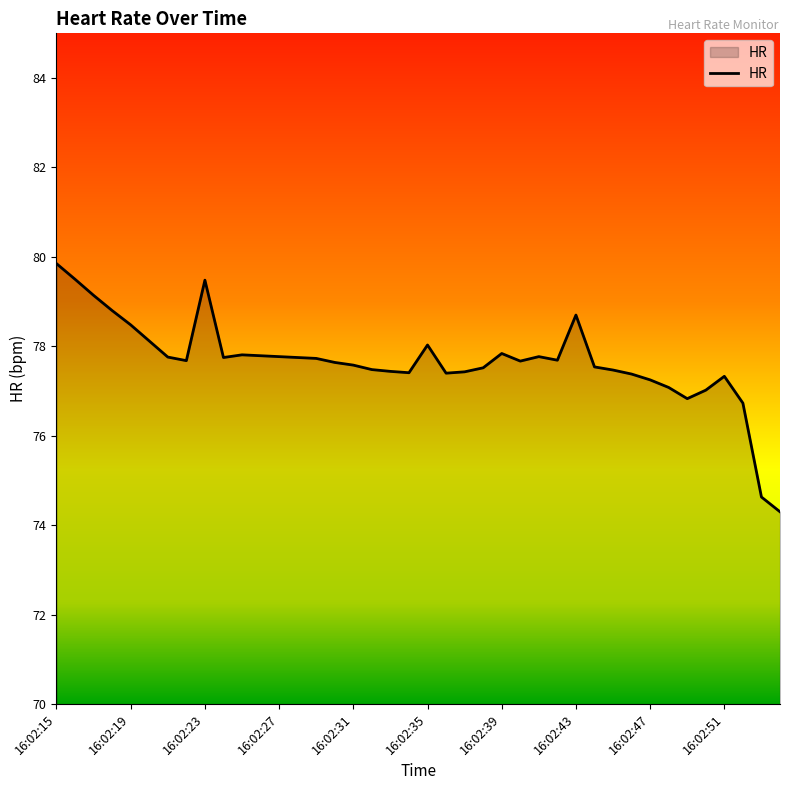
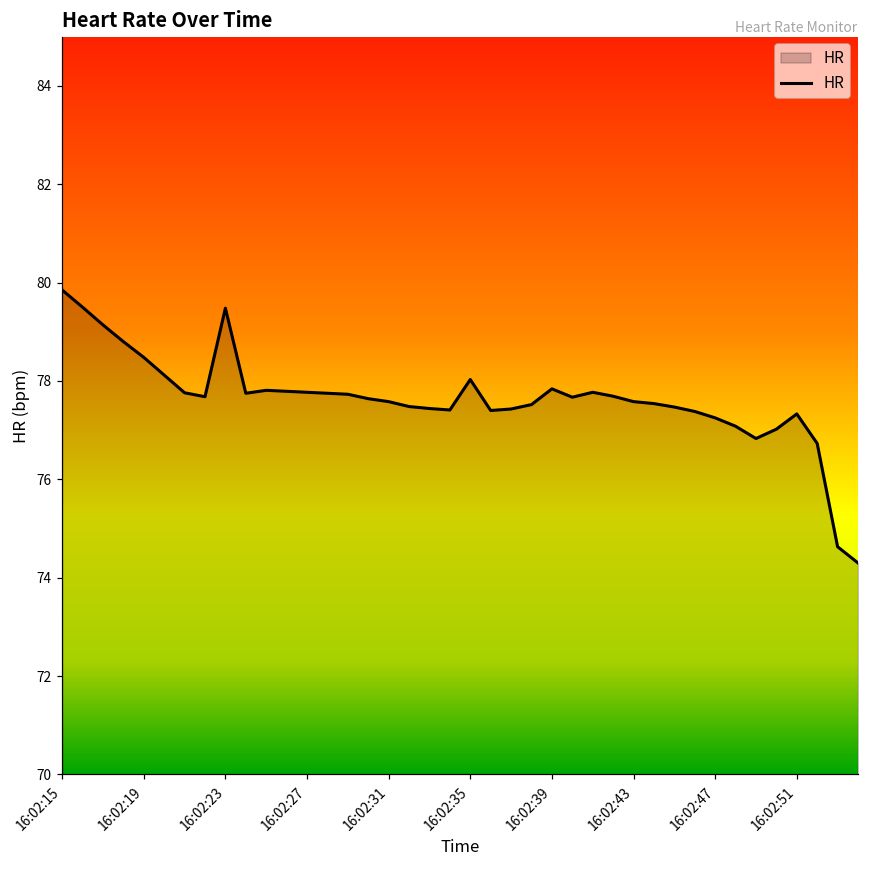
  {
    "16:02:15": 79.9,
    "16:02:19": 78.5,
    "16:02:23": 79.5,
    "16:02:27": 77.8,
    "16:02:31": 77.6,
    "16:02:35": 78.0,
    "16:02:39": 77.8,
-   "16:02:43": 78.7,
+   "16:02:43": 77.6,
    "16:02:47": 77.3,
    "16:02:51": 77.3
  }
